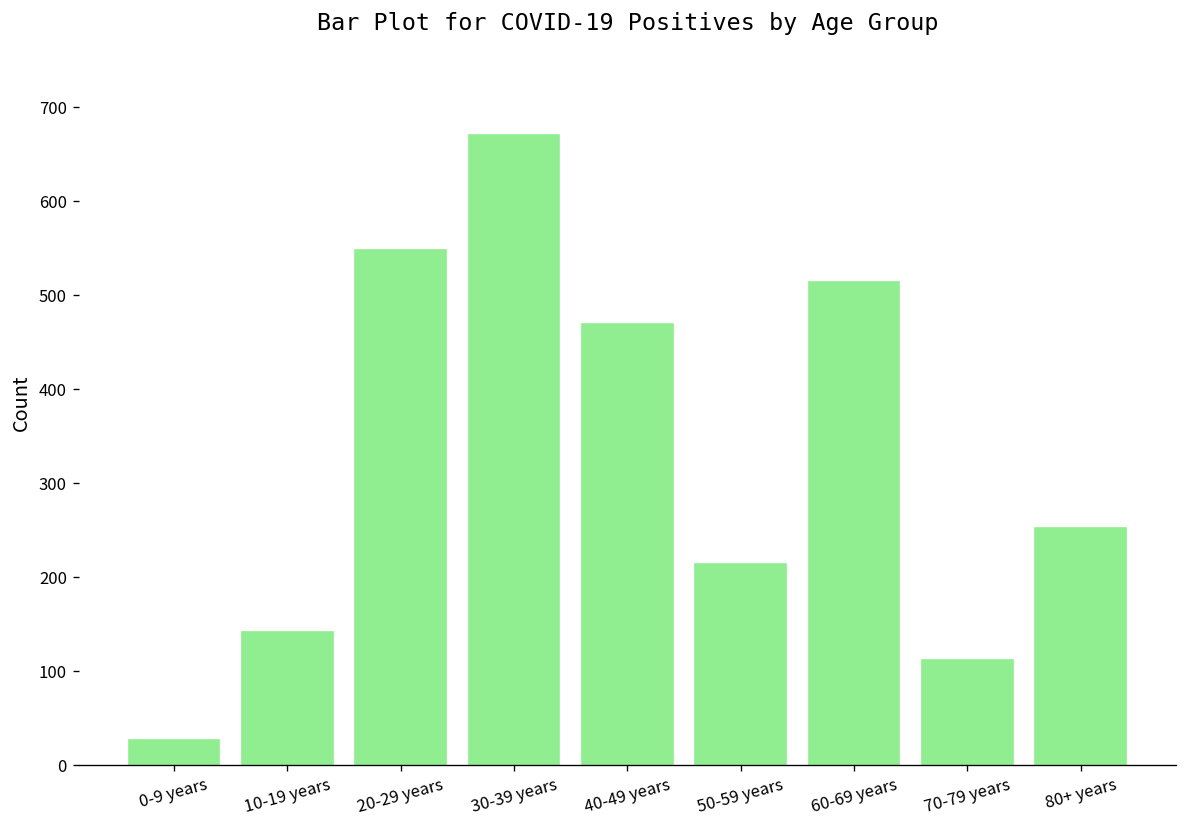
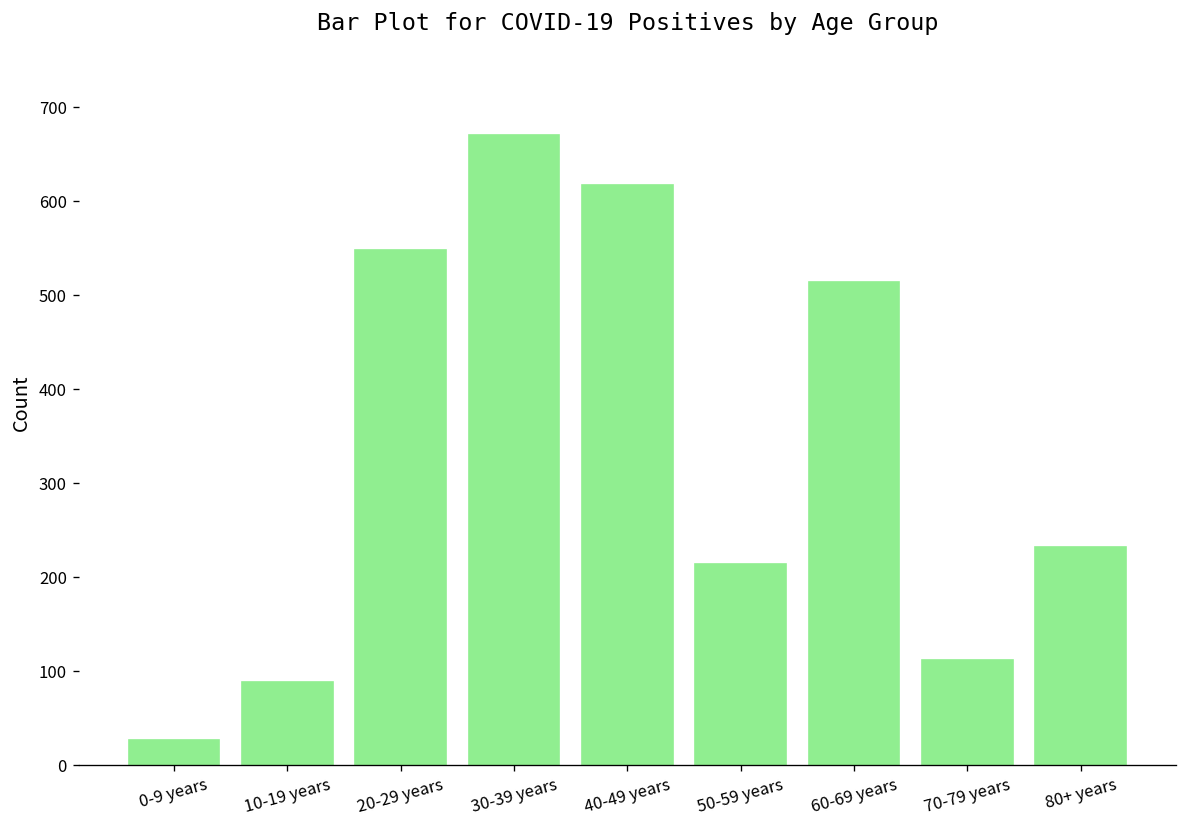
  {
    "0-9 years": 30,
-   "10-19 years": 140,
+   "10-19 years": 90,
    "20-29 years": 550,
    "30-39 years": 670,
-   "40-49 years": 470,
+   "40-49 years": 620,
    "50-59 years": 210,
    "60-69 years": 510,
    "70-79 years": 110,
-   "80+ years": 250
+   "80+ years": 230
  }
